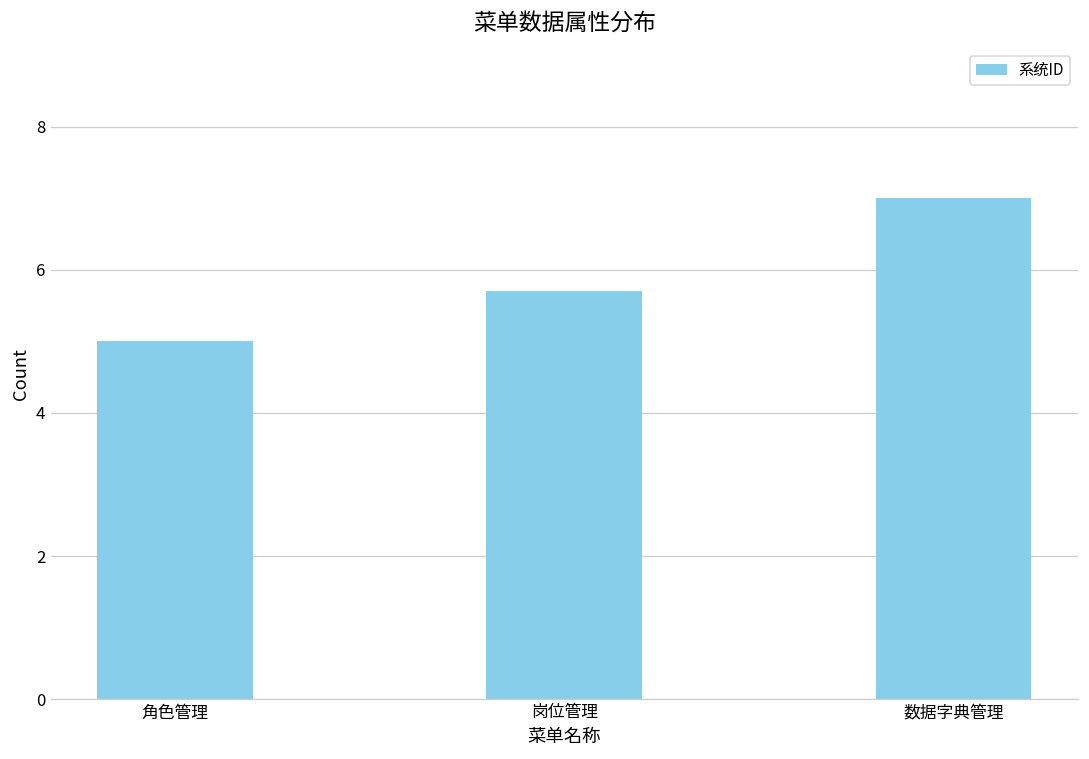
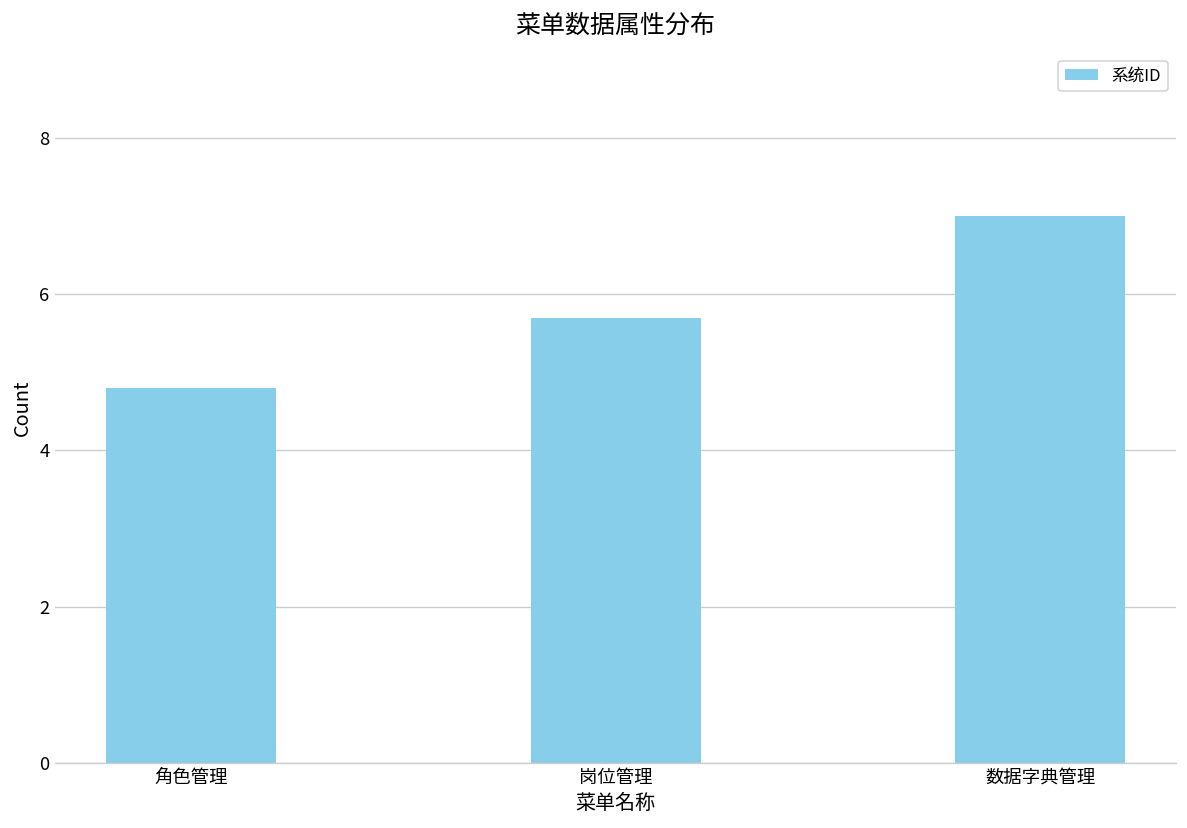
  {
-   "角色管理": 5.0,
+   "角色管理": 4.8,
    "岗位管理": 5.7,
    "数据字典管理": 7.0
  }
